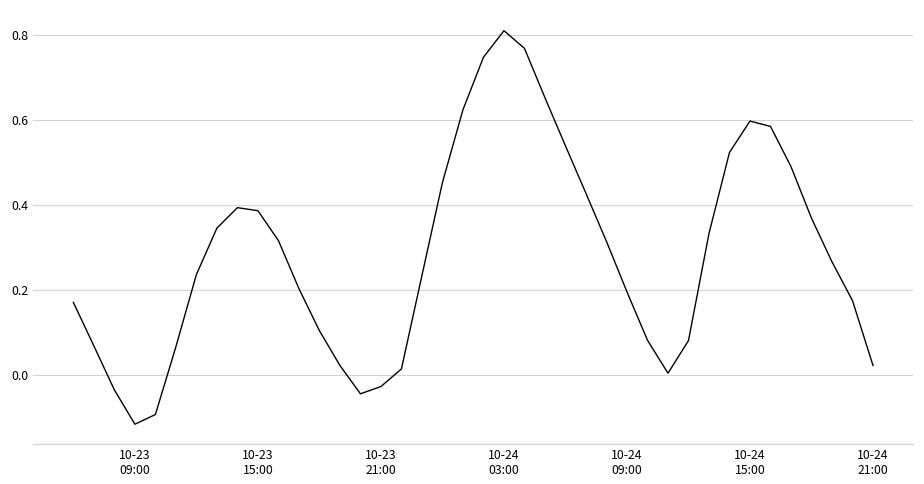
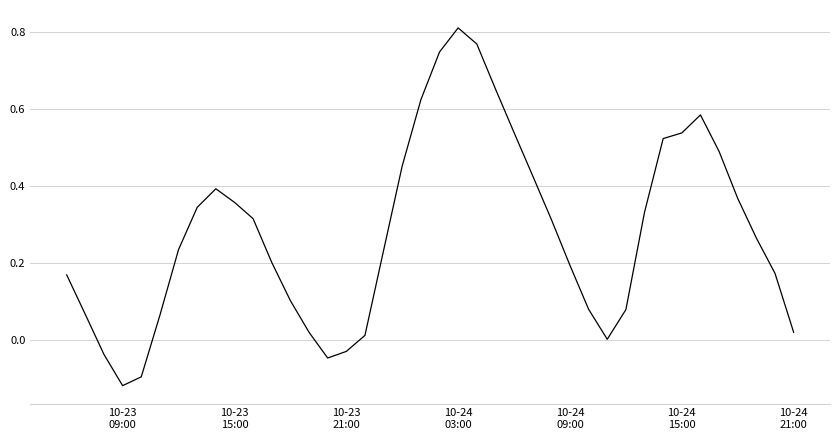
  {
    "10-23 09:00": -0.12,
-   "10-23 15:00": 0.39,
+   "10-23 15:00": 0.36,
    "10-23 21:00": -0.03,
    "10-24 03:00": 0.81,
    "10-24 09:00": 0.19,
-   "10-24 15:00": 0.60,
+   "10-24 15:00": 0.54,
    "10-24 21:00": 0.02
  }
